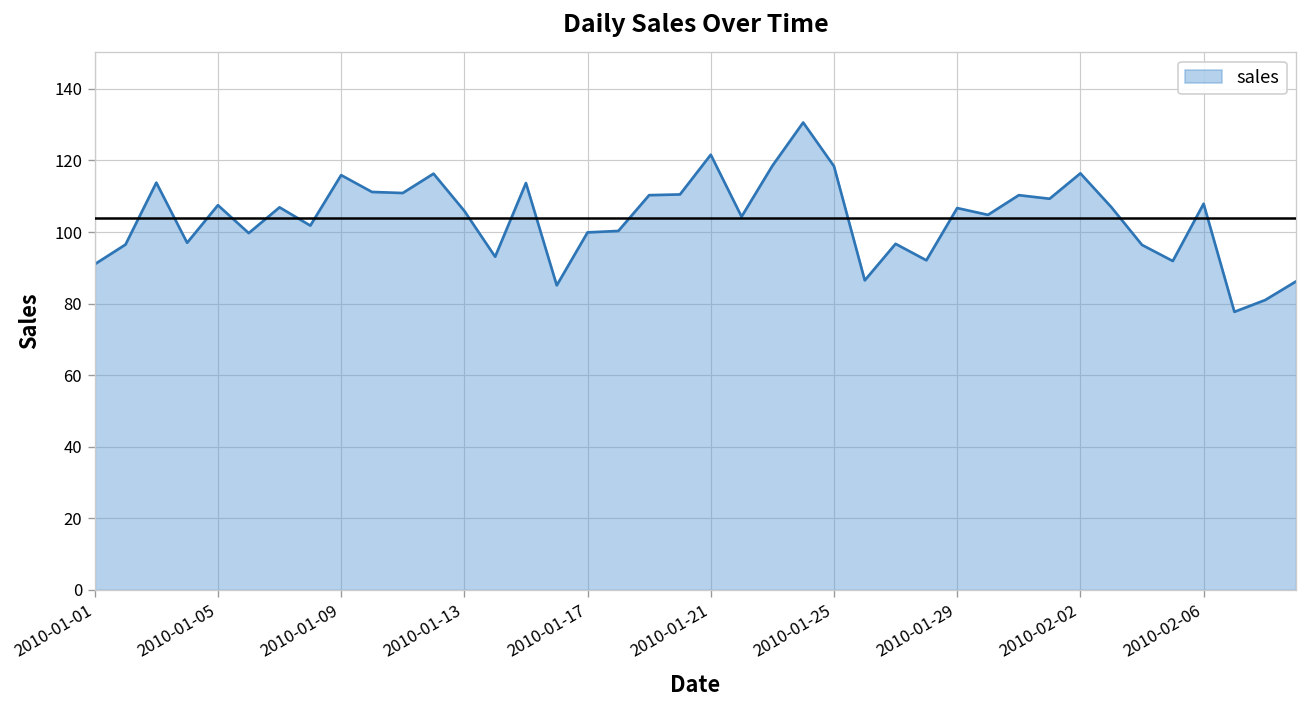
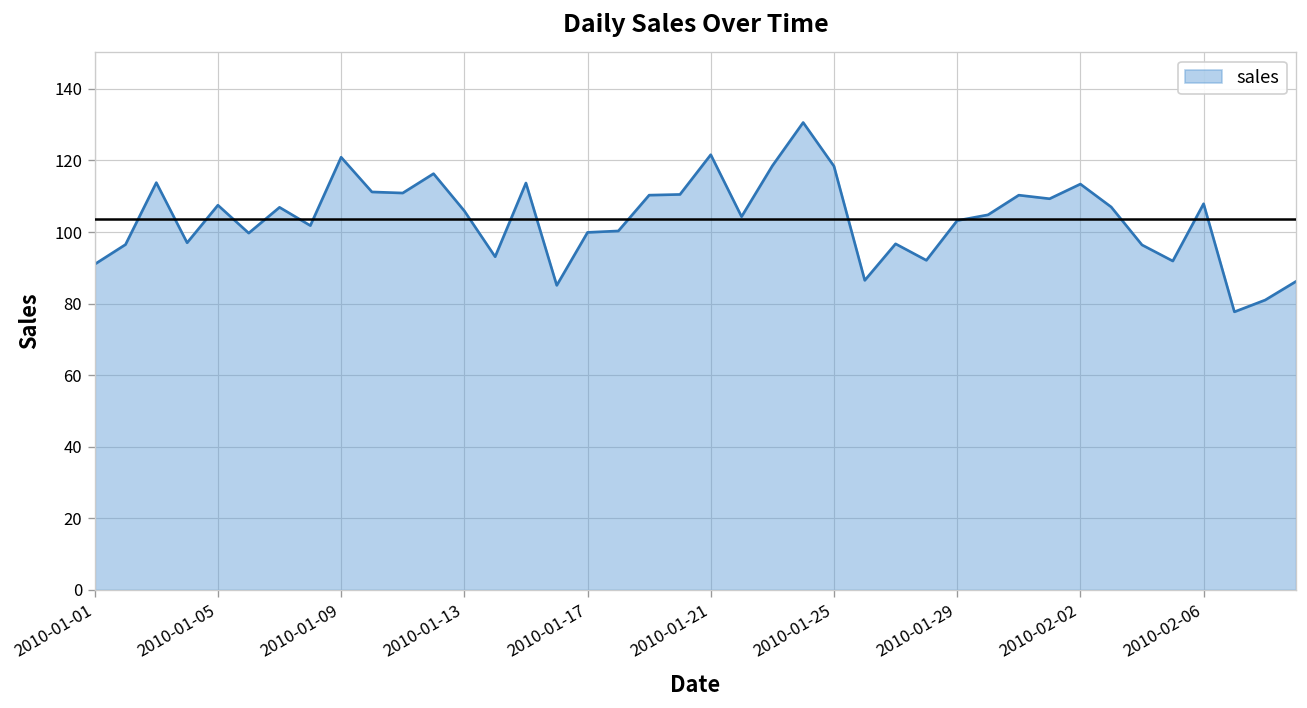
  {
    "2010-01-01": 91,
    "2010-01-05": 108,
-   "2010-01-09": 116,
+   "2010-01-09": 121,
    "2010-01-13": 106,
    "2010-01-17": 100,
    "2010-01-21": 122,
    "2010-01-25": 118,
-   "2010-01-29": 107,
-   "2010-02-02": 116,
+   "2010-01-29": 103,
+   "2010-02-02": 113,
    "2010-02-06": 108
  }
